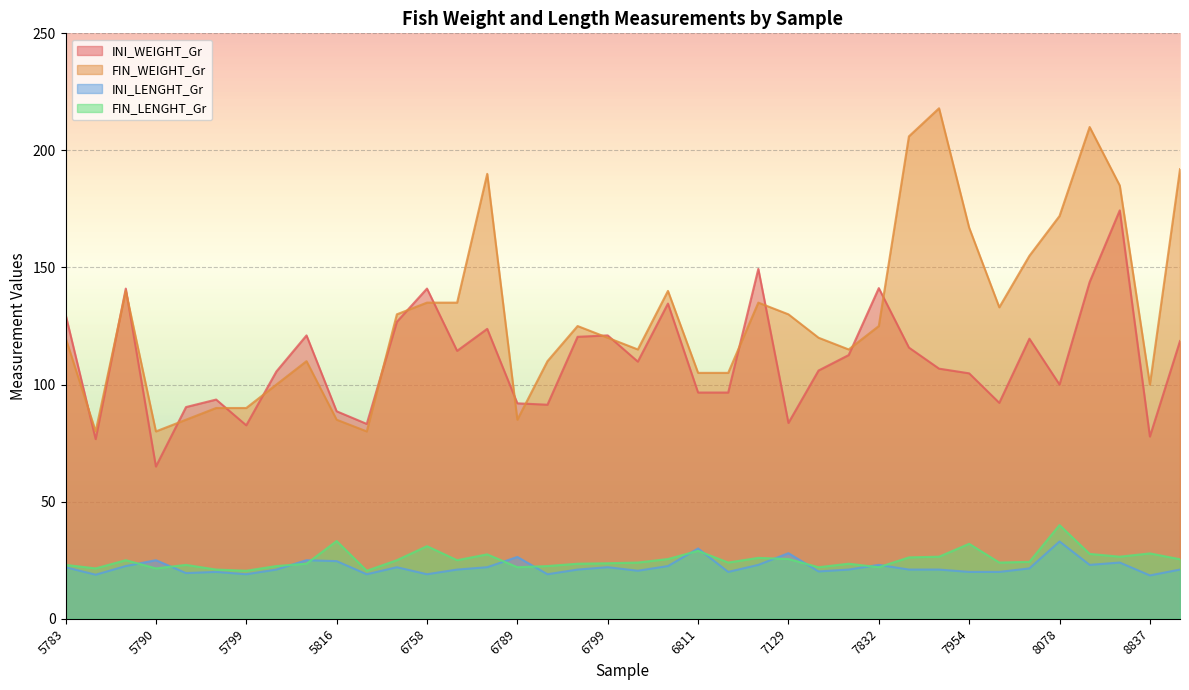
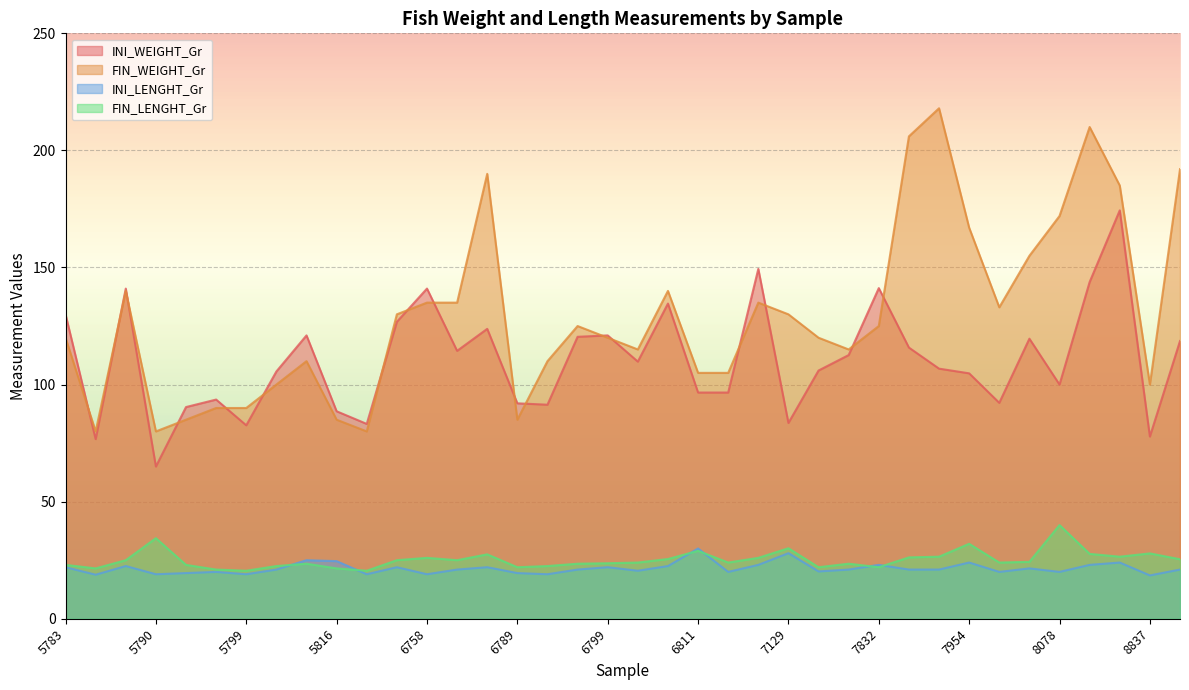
  {
    "INI_LENGHT_Gr": {
-     "5790": 25,
+     "5790": 19,
      "5799": 19,
      "5816": 25,
      "6758": 19,
-     "6789": 26,
+     "6789": 20,
      "6799": 22,
      "7129": 28,
-     "7954": 20,
-     "8078": 33,
+     "7954": 24,
+     "8078": 20,
      "8837": 19
    },
    "FIN_LENGHT_Gr": {
-     "5790": 22,
+     "5790": 34,
      "5799": 21,
-     "5816": 33,
-     "6758": 31,
+     "5816": 22,
+     "6758": 26,
      "6789": 22,
      "6799": 24,
-     "7129": 26,
+     "7129": 30,
      "7954": 32,
      "8078": 40,
      "8837": 28
    }
  }
